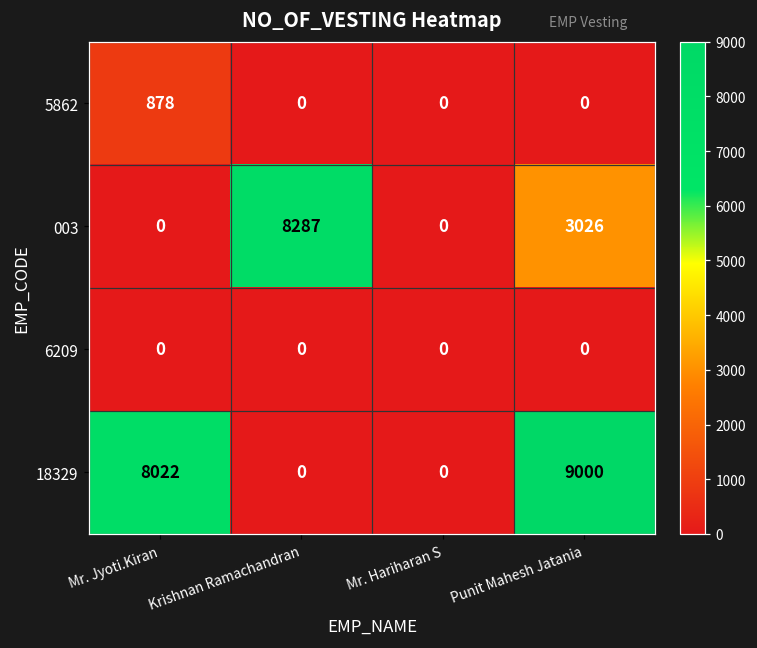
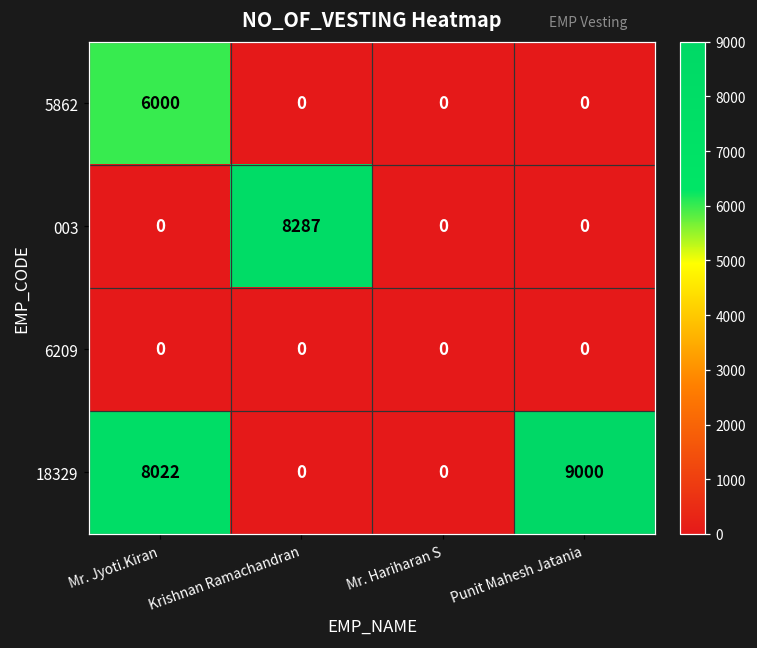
  {
    "5862": {
-     "Mr. Jyoti.Kiran": 878,
+     "Mr. Jyoti.Kiran": 6000,
      "Krishnan Ramachandran": 0,
      "Mr. Hariharan S": 0,
      "Punit Mahesh Jatania": 0
    },
    "003": {
      "Mr. Jyoti.Kiran": 0,
      "Krishnan Ramachandran": 8287,
      "Mr. Hariharan S": 0,
-     "Punit Mahesh Jatania": 3026
+     "Punit Mahesh Jatania": 0
    },
    "6209": {
      "Mr. Jyoti.Kiran": 0,
      "Krishnan Ramachandran": 0,
      "Mr. Hariharan S": 0,
      "Punit Mahesh Jatania": 0
    },
    "18329": {
      "Mr. Jyoti.Kiran": 8022,
      "Krishnan Ramachandran": 0,
      "Mr. Hariharan S": 0,
      "Punit Mahesh Jatania": 9000
    }
  }
